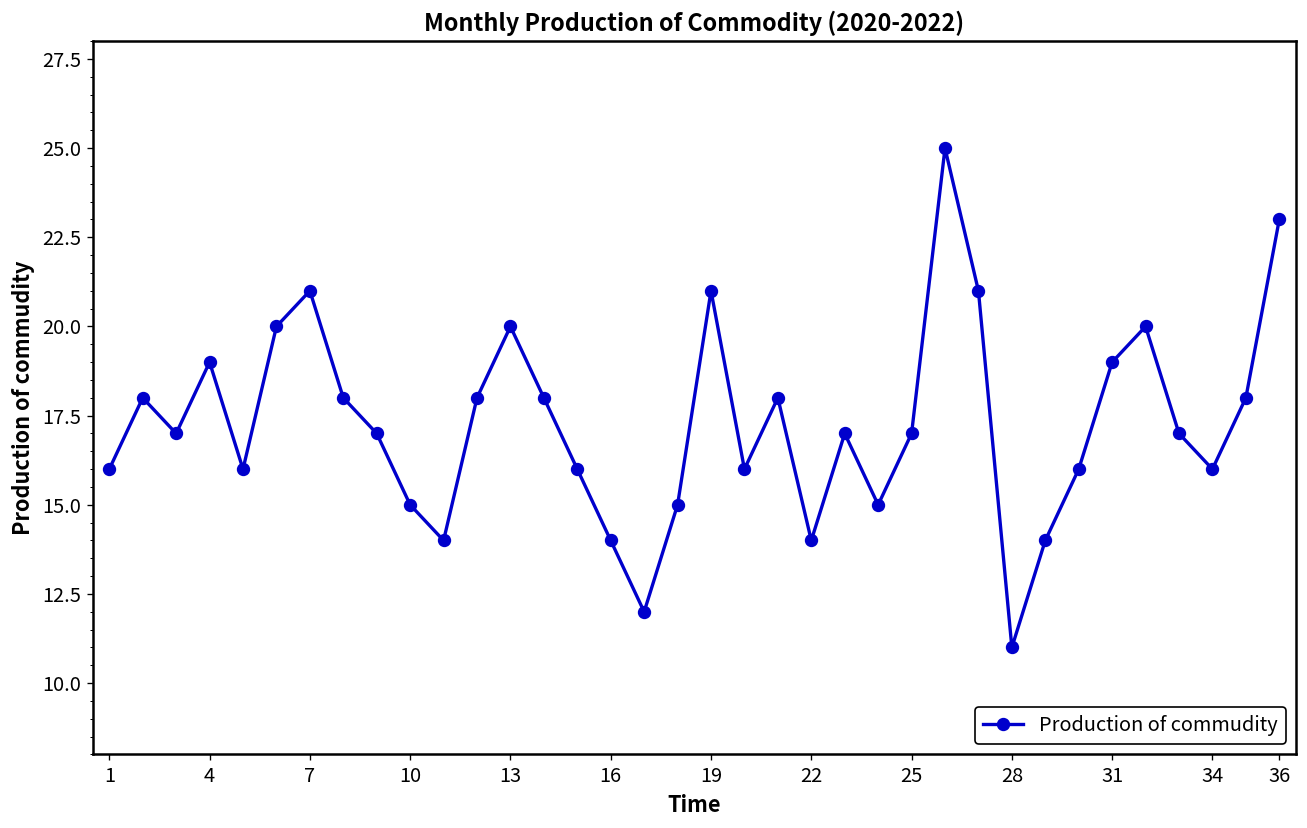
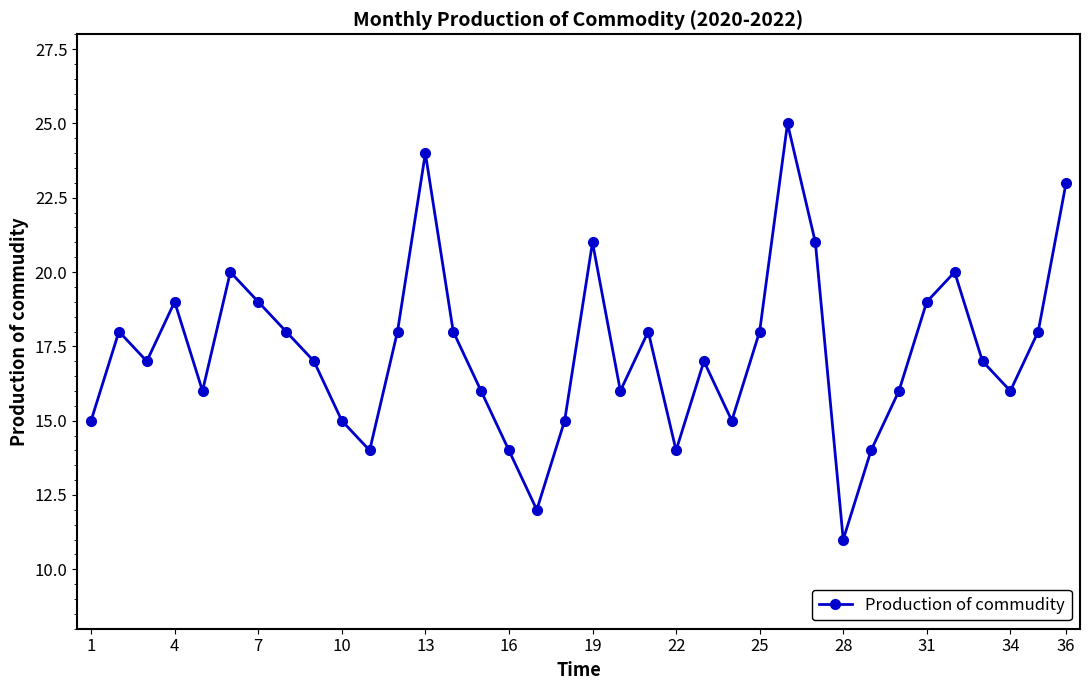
  {
-   "1": 16,
+   "1": 15,
    "4": 19,
-   "7": 21,
+   "7": 19,
    "10": 15,
-   "13": 20,
+   "13": 24,
    "16": 14,
    "19": 21,
    "22": 14,
-   "25": 17,
+   "25": 18,
    "28": 11,
    "31": 19,
    "34": 16,
    "36": 23
  }
